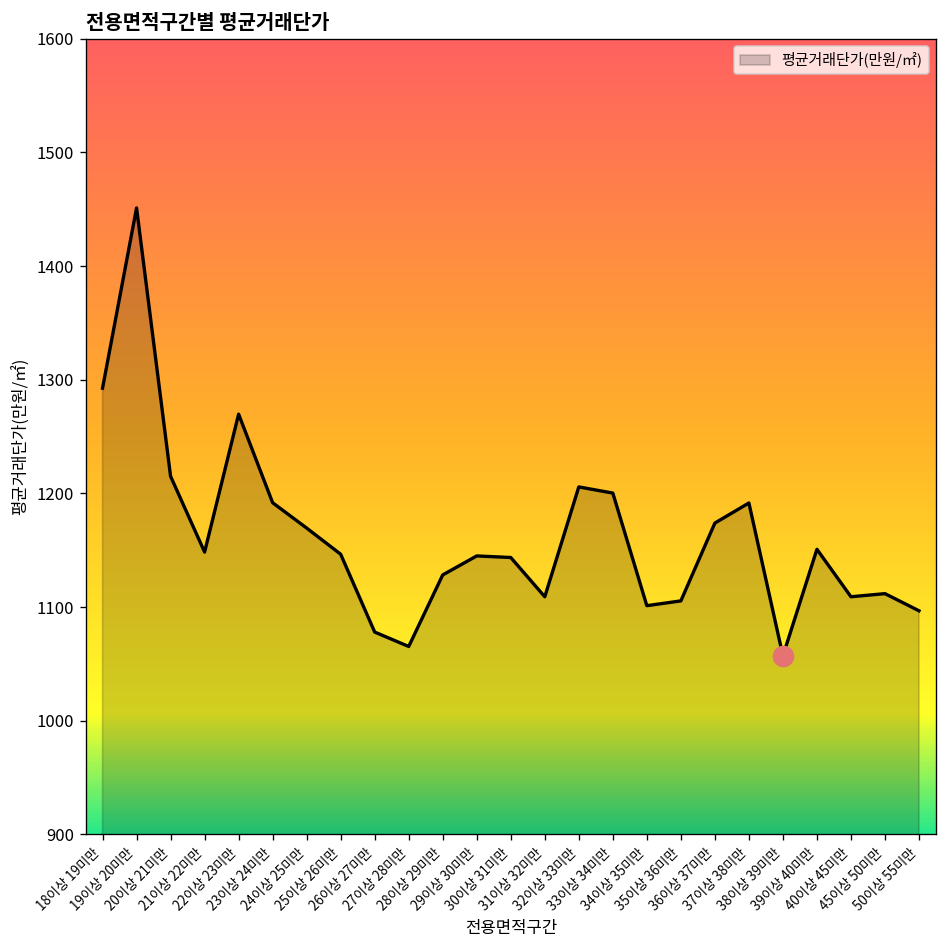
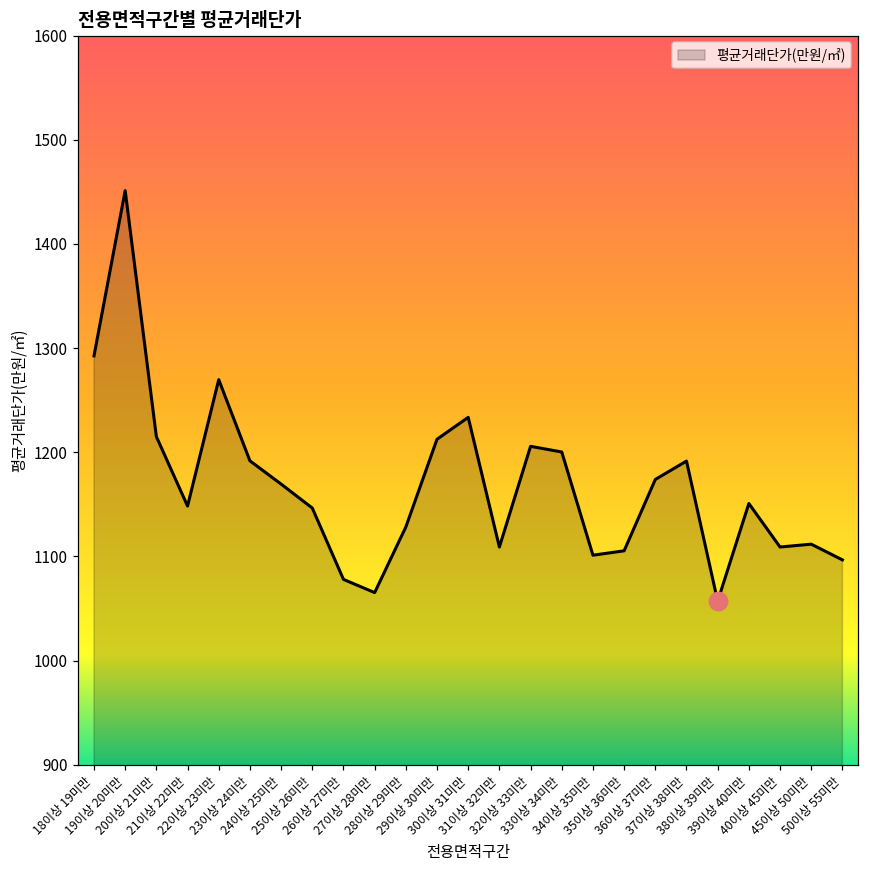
  {
    "평균거래단가(만원/㎡)": {
      "18이상 19미만": 1290,
      "19이상 20미만": 1450,
      "20이상 21미만": 1220,
      "21이상 22미만": 1150,
      "22이상 23미만": 1270,
      "23이상 24미만": 1190,
      "24이상 25미만": 1170,
      "25이상 26미만": 1150,
      "26이상 27미만": 1080,
      "27이상 28미만": 1070,
      "28이상 29미만": 1130,
-     "29이상 30미만": 1140,
-     "30이상 31미만": 1140,
+     "29이상 30미만": 1210,
+     "30이상 31미만": 1230,
      "31이상 32미만": 1110,
      "32이상 33미만": 1210,
      "33이상 34미만": 1200,
      "34이상 35미만": 1100,
      "35이상 36미만": 1110,
      "36이상 37미만": 1170,
      "37이상 38미만": 1190,
      "39이상 40미만": 1150,
      "40이상 45미만": 1110,
      "45이상 50미만": 1110,
      "50이상 55미만": 1100
    }
  }
